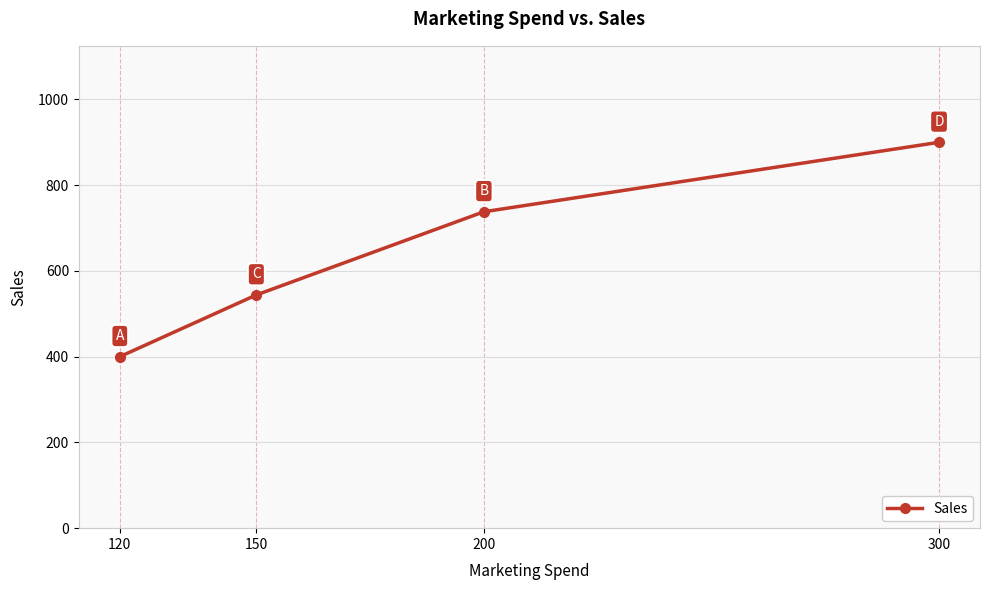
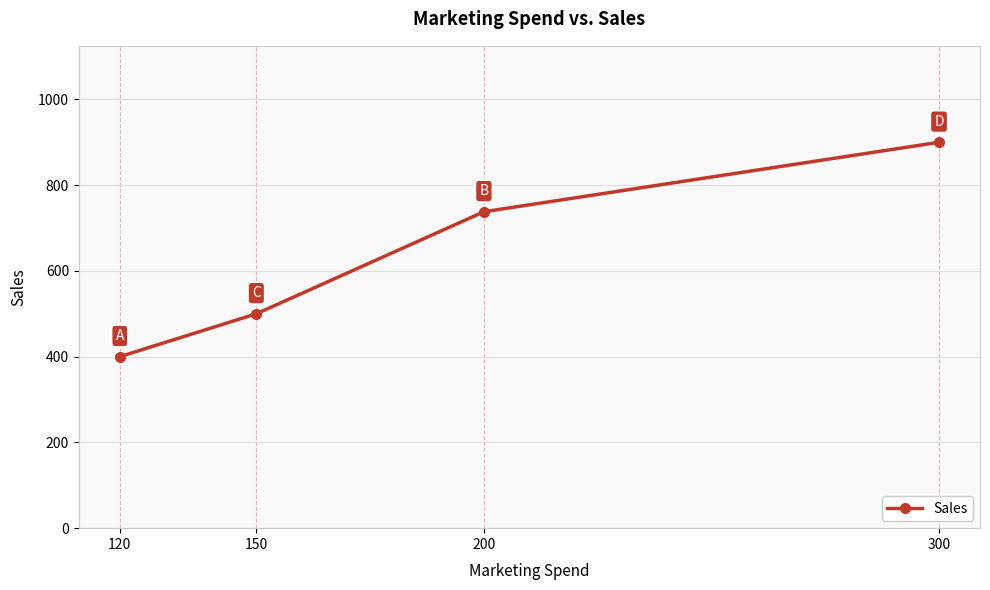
  {
    "120": 400,
-   "150": 540,
+   "150": 500,
    "200": 740,
    "300": 900
  }
